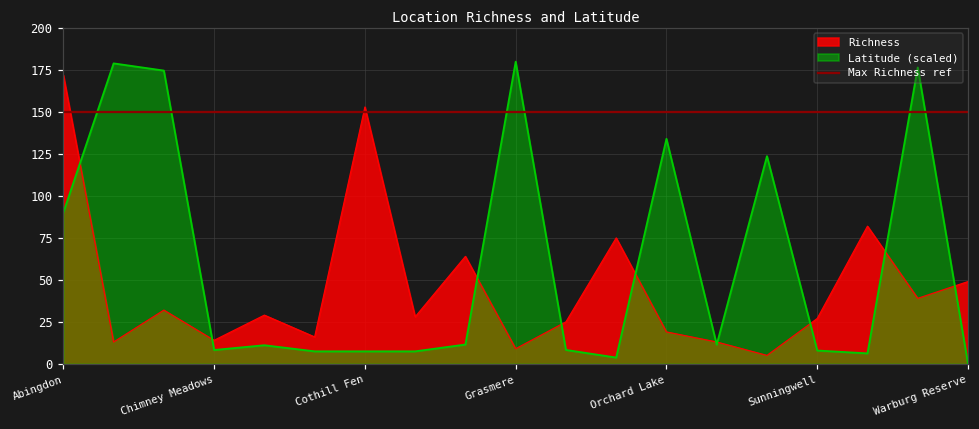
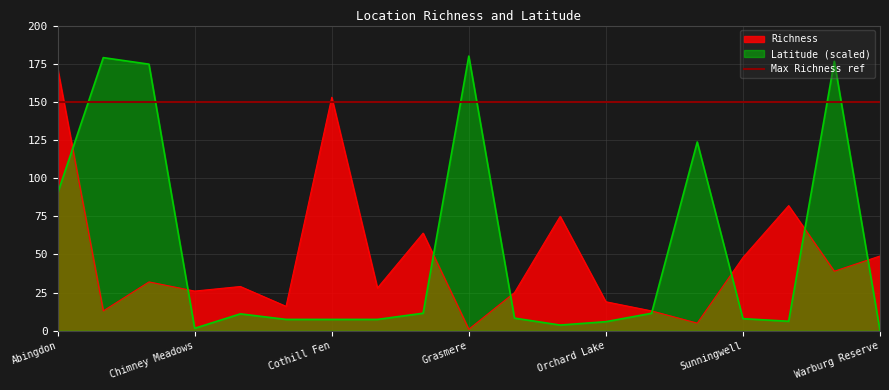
  {
    "Richness": {
      "Abingdon": 172,
-     "Chimney Meadows": 14,
+     "Chimney Meadows": 26,
      "Cothill Fen": 153,
-     "Grasmere": 9,
+     "Grasmere": 1,
      "Orchard Lake": 19,
-     "Sunningwell": 27,
+     "Sunningwell": 48,
      "Warburg Reserve": 49
    },
    "Latitude (scaled)": {
      "Abingdon": 90,
-     "Chimney Meadows": 8,
+     "Chimney Meadows": 2,
      "Cothill Fen": 7,
      "Grasmere": 180,
-     "Orchard Lake": 134,
+     "Orchard Lake": 6,
      "Sunningwell": 8,
      "Warburg Reserve": 0
    }
  }
